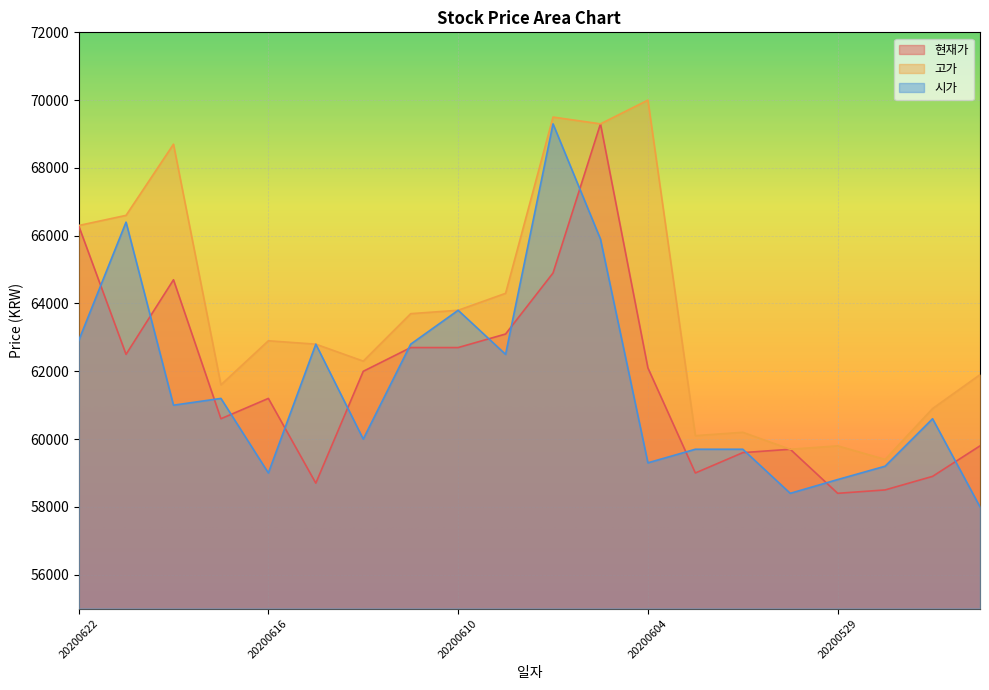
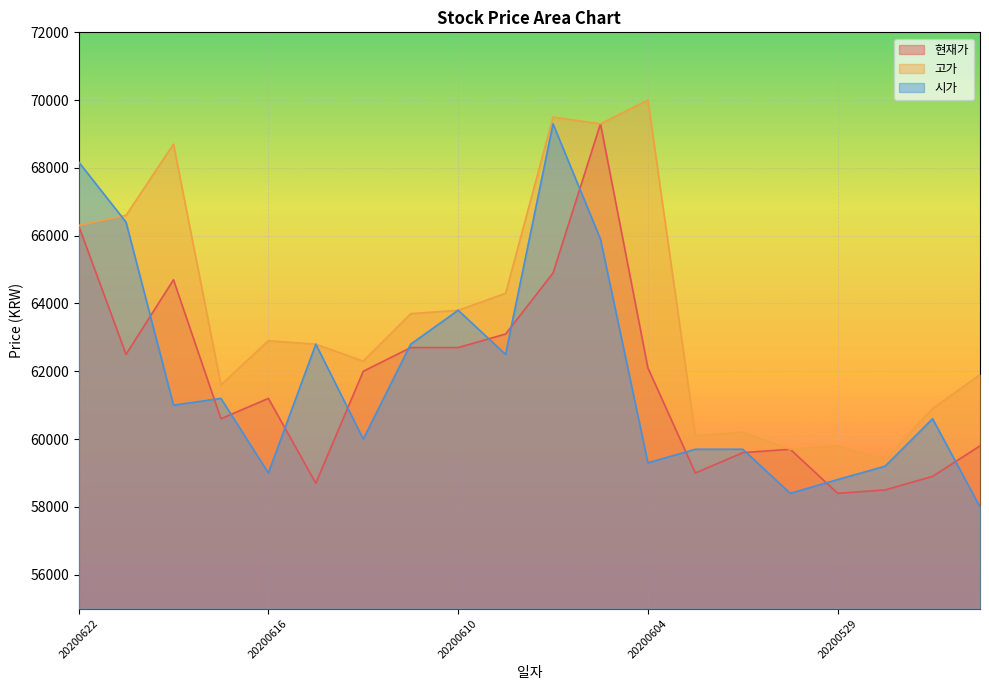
  {
    "시가": {
-     "20200622": 62900,
+     "20200622": 68200,
      "20200616": 59000,
      "20200604": 59300,
      "20200529": 58800
    }
  }
